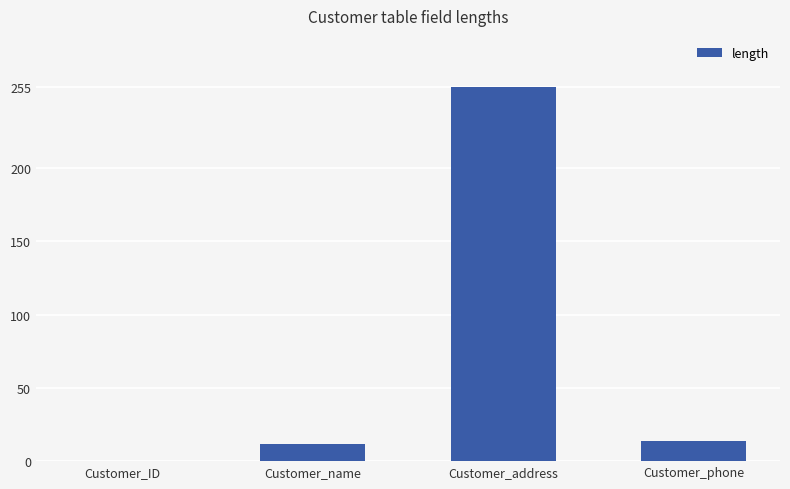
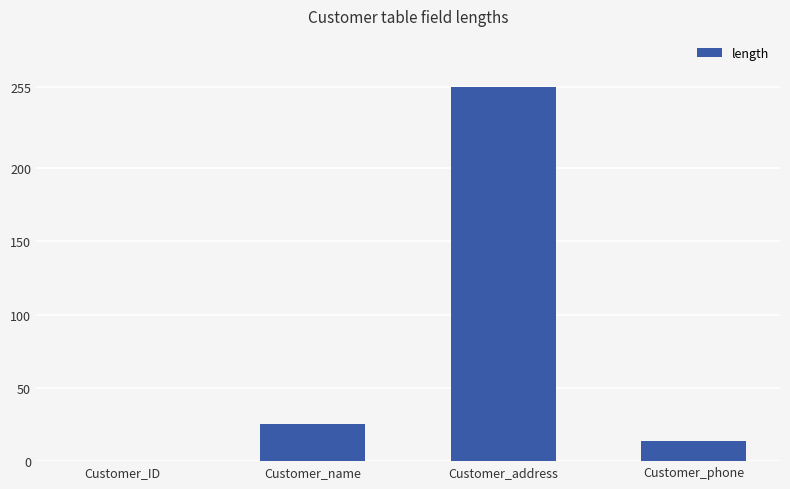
  {
    "Customer_ID": 0,
-   "Customer_name": 12,
+   "Customer_name": 25,
    "Customer_address": 255,
    "Customer_phone": 14
  }
